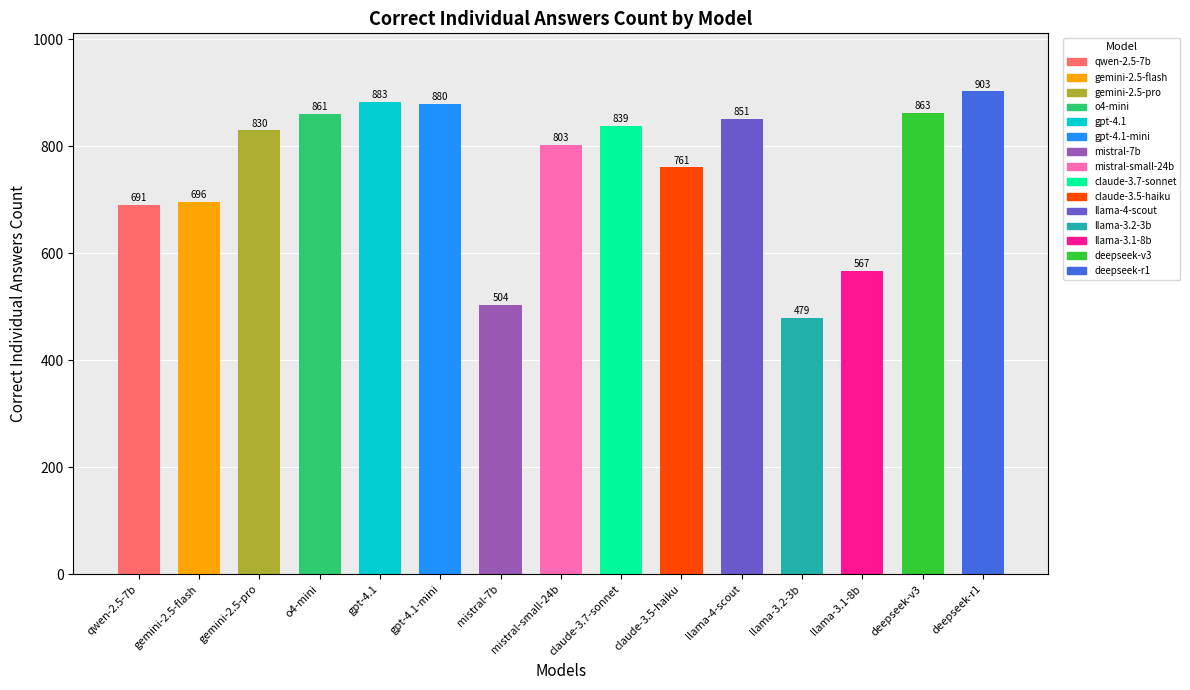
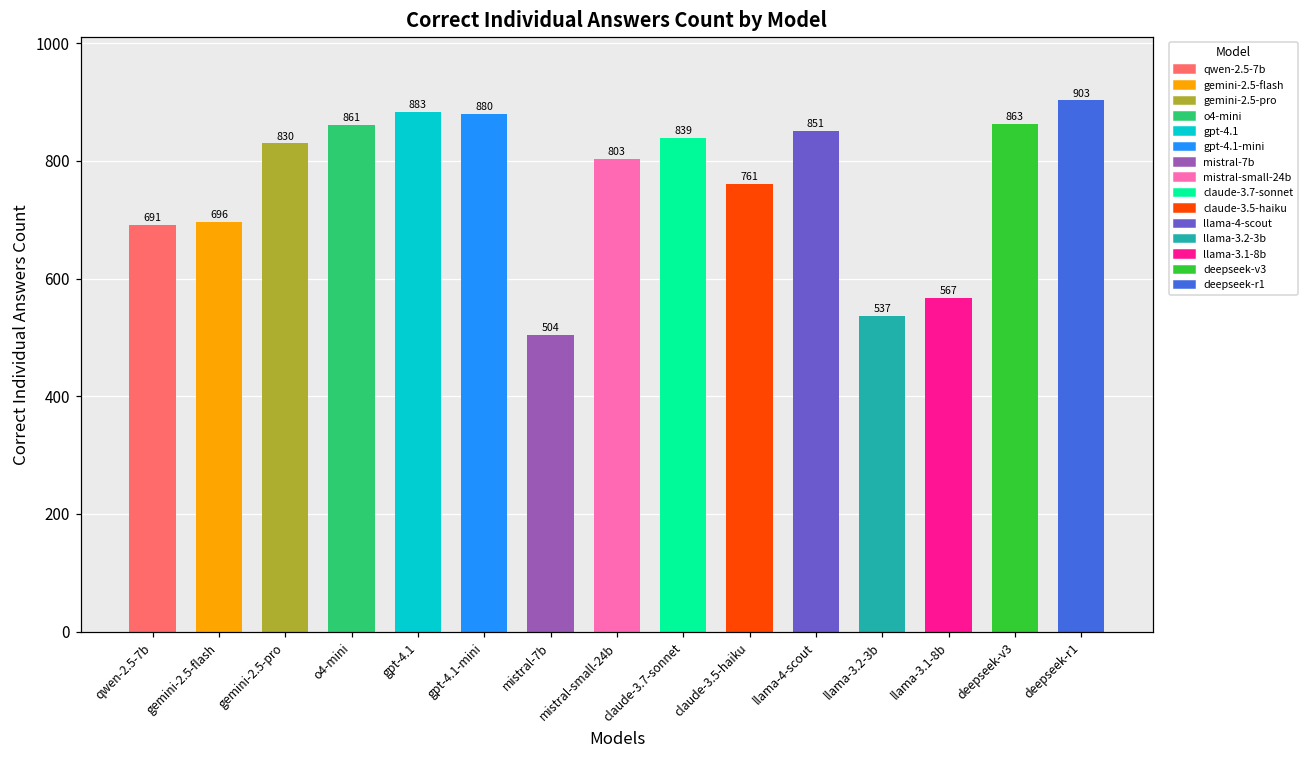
  {
    "qwen-2.5-7b": 691,
    "gemini-2.5-flash": 696,
    "gemini-2.5-pro": 830,
    "o4-mini": 861,
    "gpt-4.1": 883,
    "gpt-4.1-mini": 880,
    "mistral-7b": 504,
    "mistral-small-24b": 803,
    "claude-3.7-sonnet": 839,
    "claude-3.5-haiku": 761,
    "llama-4-scout": 851,
-   "llama-3.2-3b": 479,
+   "llama-3.2-3b": 537,
    "llama-3.1-8b": 567,
    "deepseek-v3": 863,
    "deepseek-r1": 903
  }
